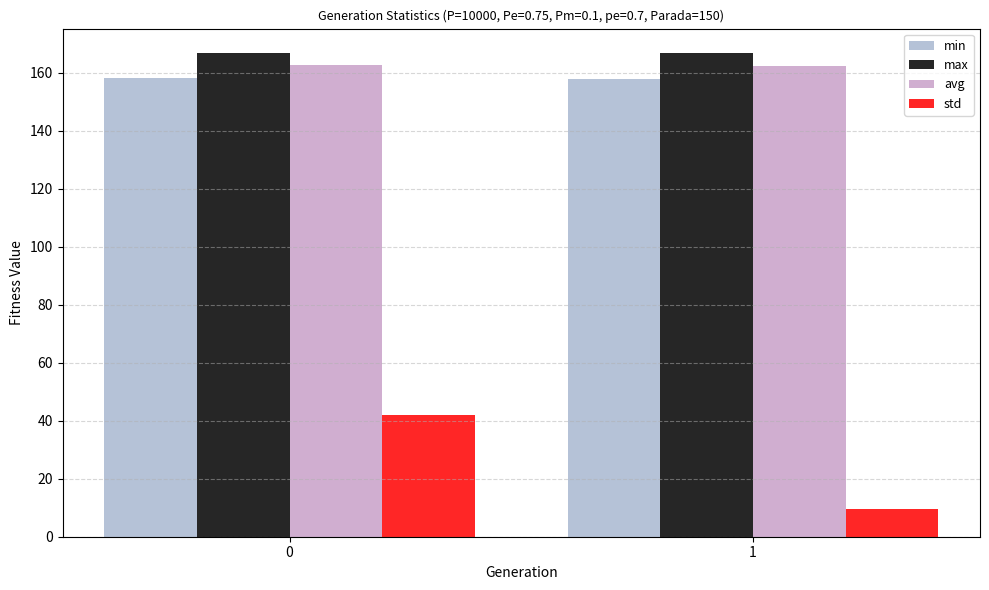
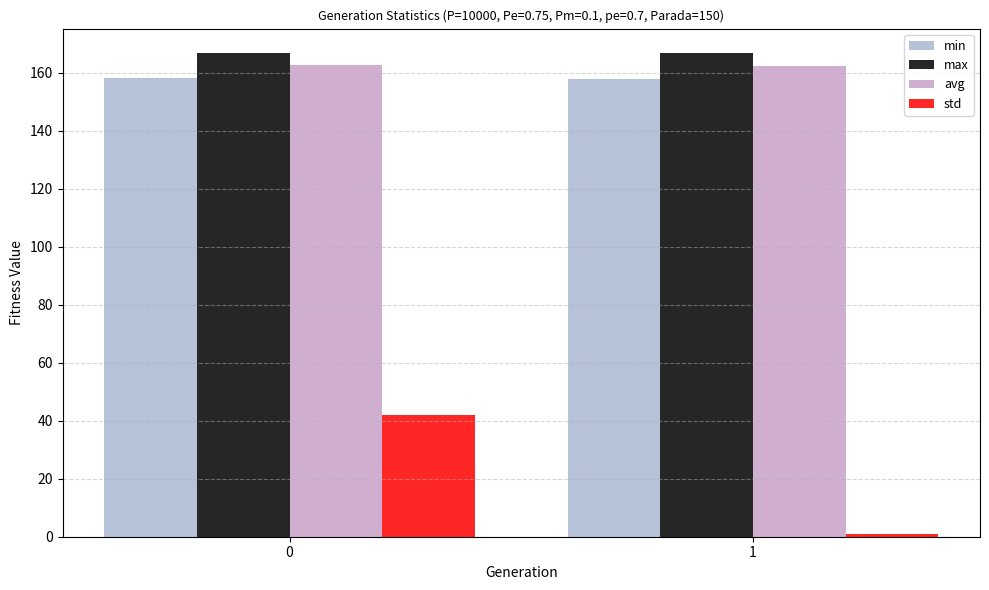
  {
    "max": {
      "0": 167,
      "1": 167
    },
    "std": {
      "0": 42,
-     "1": 10
+     "1": 1
    }
  }
